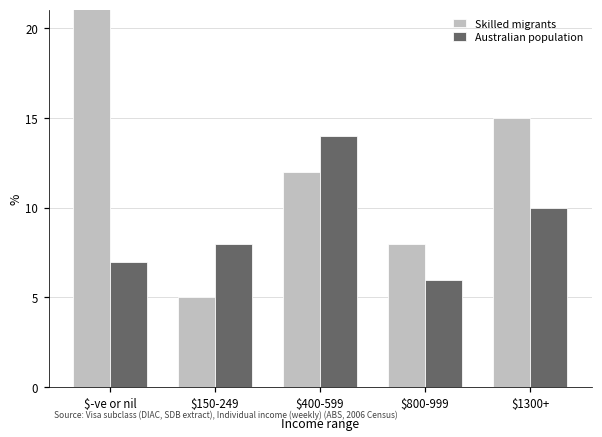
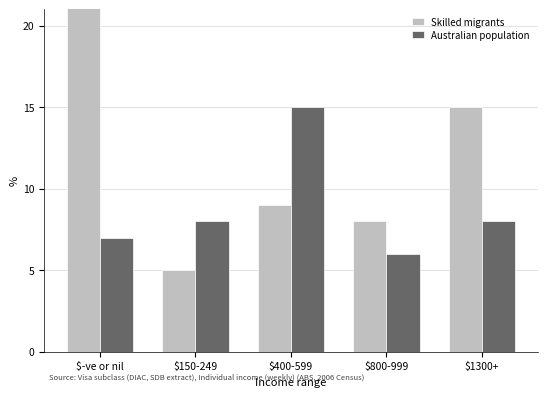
  {
    "Skilled migrants": {
      "$150-249": 5,
-     "$400-599": 12,
+     "$400-599": 9,
      "$800-999": 8,
      "$1300+": 15
    },
    "Australian population": {
      "$-ve or nil": 7,
      "$150-249": 8,
-     "$400-599": 14,
+     "$400-599": 15,
      "$800-999": 6,
-     "$1300+": 10
+     "$1300+": 8
    }
  }
